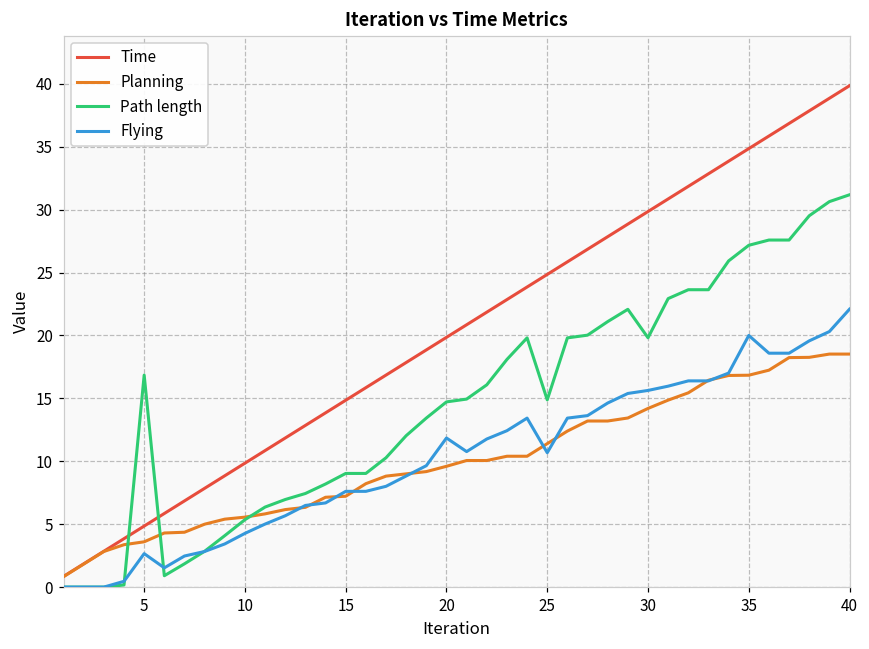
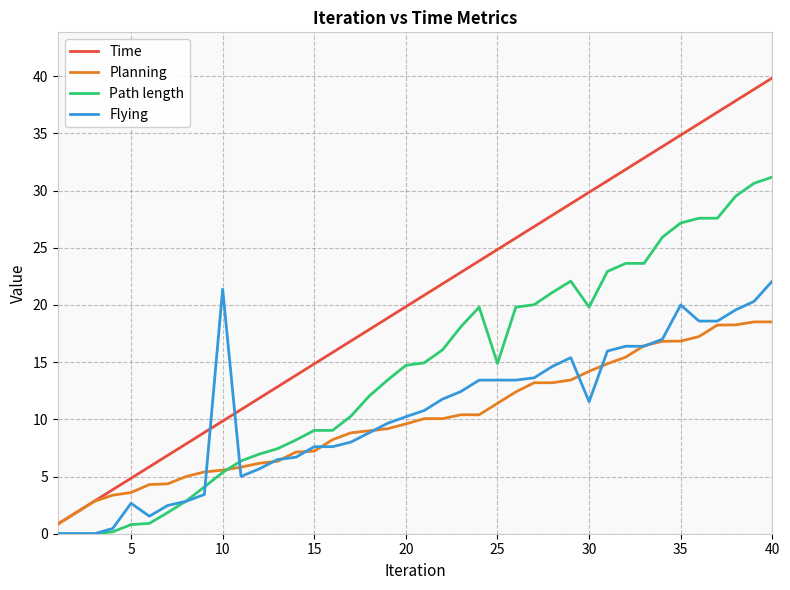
  {
    "Path length": {
-     "5": 16.8,
+     "5": 0.8,
      "15": 9.0,
      "20": 14.7,
      "25": 14.9,
      "30": 19.8,
      "35": 27.2,
      "40": 31.2
    },
    "Flying": {
      "5": 2.7,
-     "10": 4.3,
+     "10": 21.4,
      "15": 7.6,
-     "20": 11.9,
-     "25": 10.7,
-     "30": 15.6,
+     "20": 10.2,
+     "25": 13.4,
+     "30": 11.5,
      "35": 20.0,
      "40": 22.1
    }
  }
